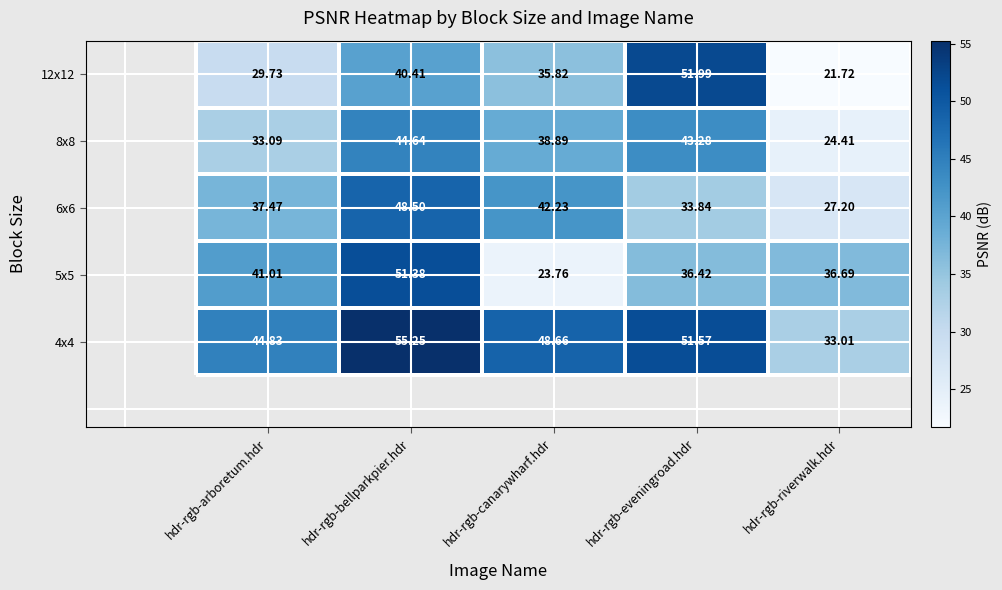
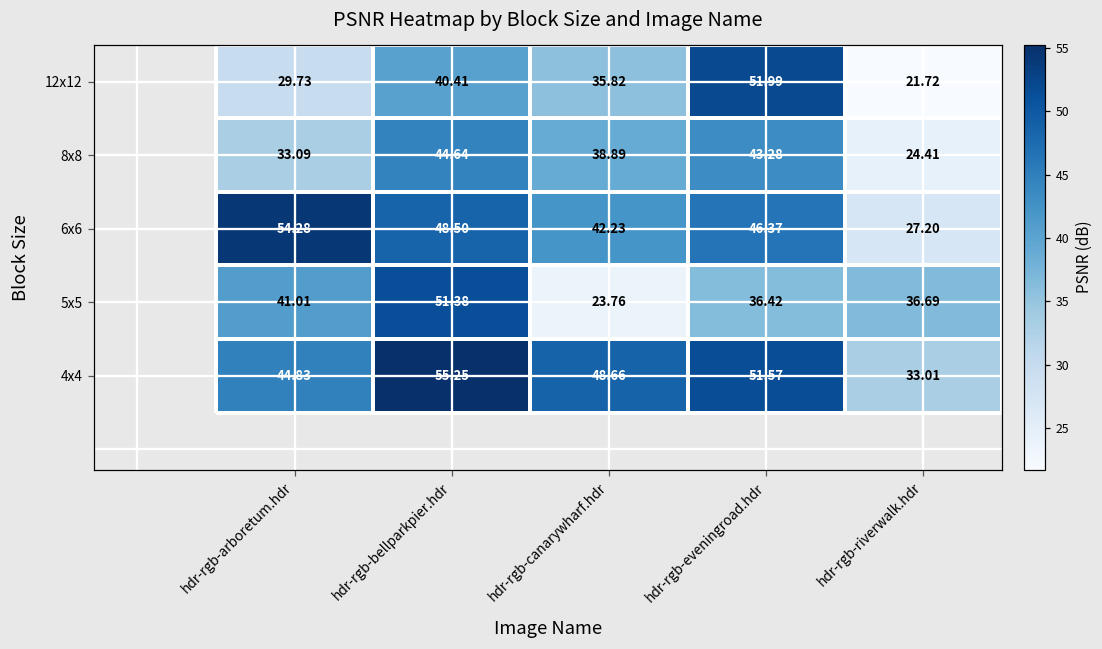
  {
    "12x12": {
      "hdr-rgb-arboretum.hdr": 29.73,
      "hdr-rgb-bellparkpier.hdr": 40.41,
      "hdr-rgb-canarywharf.hdr": 35.82,
      "hdr-rgb-eveningroad.hdr": 51.99,
      "hdr-rgb-riverwalk.hdr": 21.72
    },
    "8x8": {
      "hdr-rgb-arboretum.hdr": 33.09,
      "hdr-rgb-bellparkpier.hdr": 44.64,
      "hdr-rgb-canarywharf.hdr": 38.89,
      "hdr-rgb-eveningroad.hdr": 43.28,
      "hdr-rgb-riverwalk.hdr": 24.41
    },
    "6x6": {
-     "hdr-rgb-arboretum.hdr": 37.47,
+     "hdr-rgb-arboretum.hdr": 54.28,
      "hdr-rgb-bellparkpier.hdr": 48.50,
      "hdr-rgb-canarywharf.hdr": 42.23,
-     "hdr-rgb-eveningroad.hdr": 33.84,
+     "hdr-rgb-eveningroad.hdr": 46.37,
      "hdr-rgb-riverwalk.hdr": 27.20
    },
    "5x5": {
      "hdr-rgb-arboretum.hdr": 41.01,
      "hdr-rgb-bellparkpier.hdr": 51.38,
      "hdr-rgb-canarywharf.hdr": 23.76,
      "hdr-rgb-eveningroad.hdr": 36.42,
      "hdr-rgb-riverwalk.hdr": 36.69
    },
    "4x4": {
      "hdr-rgb-arboretum.hdr": 44.83,
      "hdr-rgb-bellparkpier.hdr": 55.25,
      "hdr-rgb-canarywharf.hdr": 48.66,
      "hdr-rgb-eveningroad.hdr": 51.57,
      "hdr-rgb-riverwalk.hdr": 33.01
    }
  }
